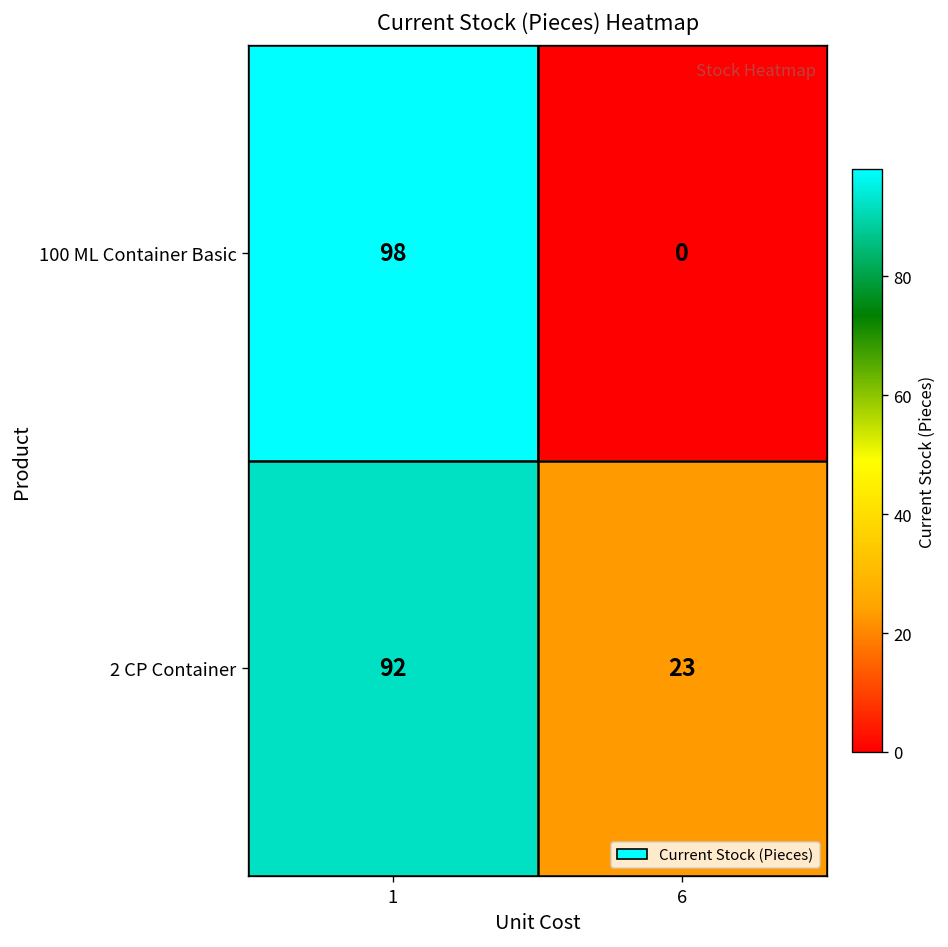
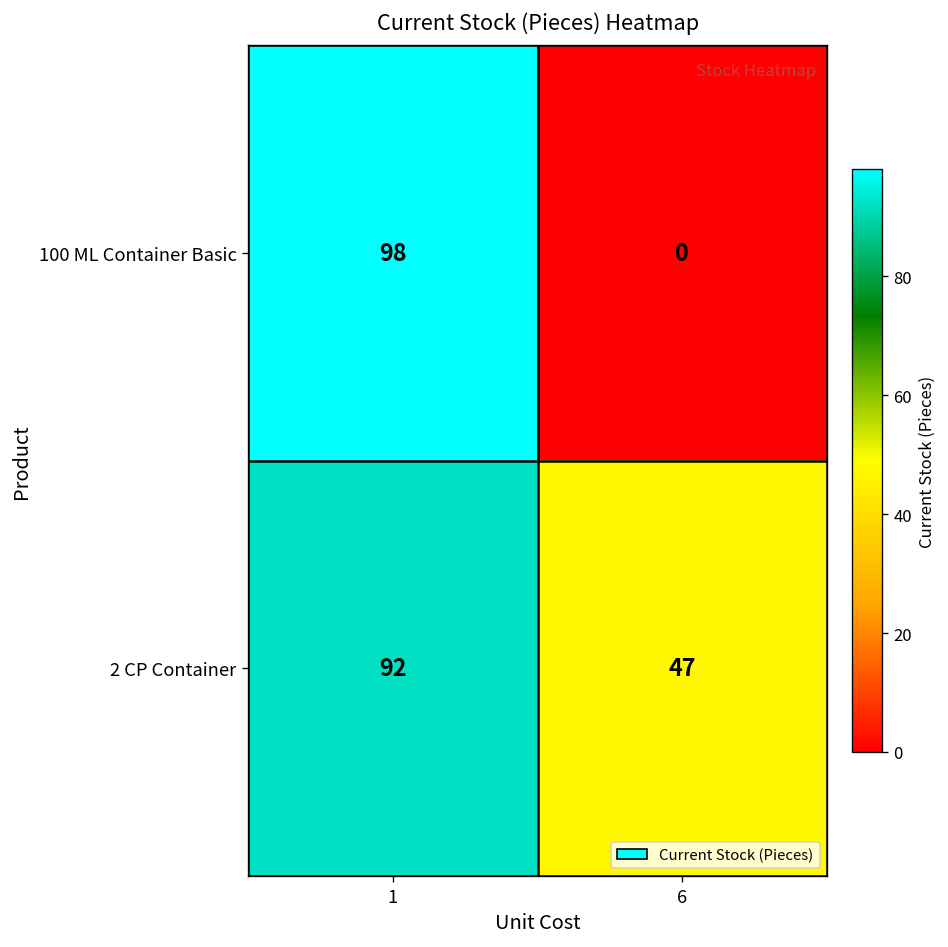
  {
    "100 ML Container Basic": {
      "1": 98
    },
    "2 CP Container": {
      "1": 92,
-     "6": 23
+     "6": 47
    }
  }
